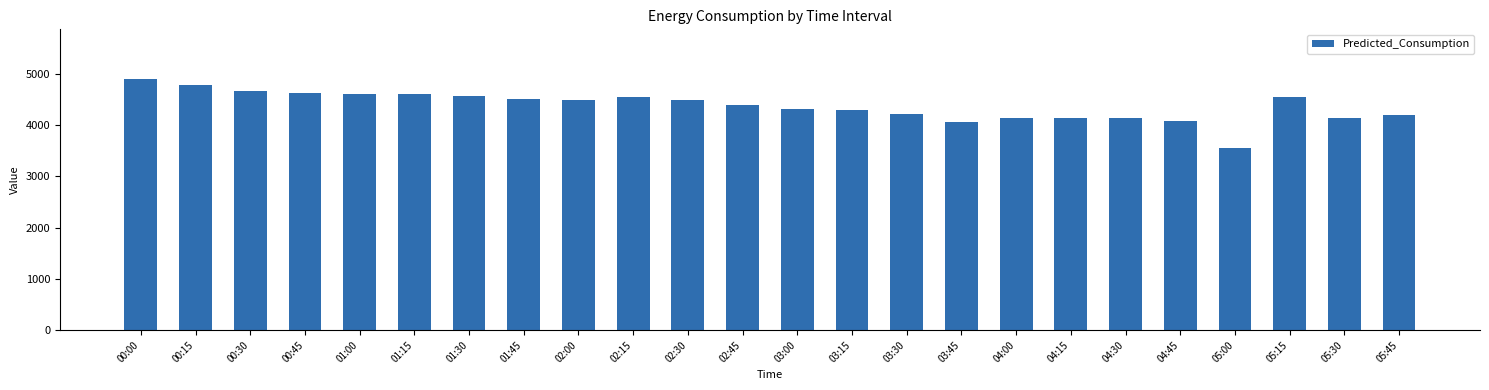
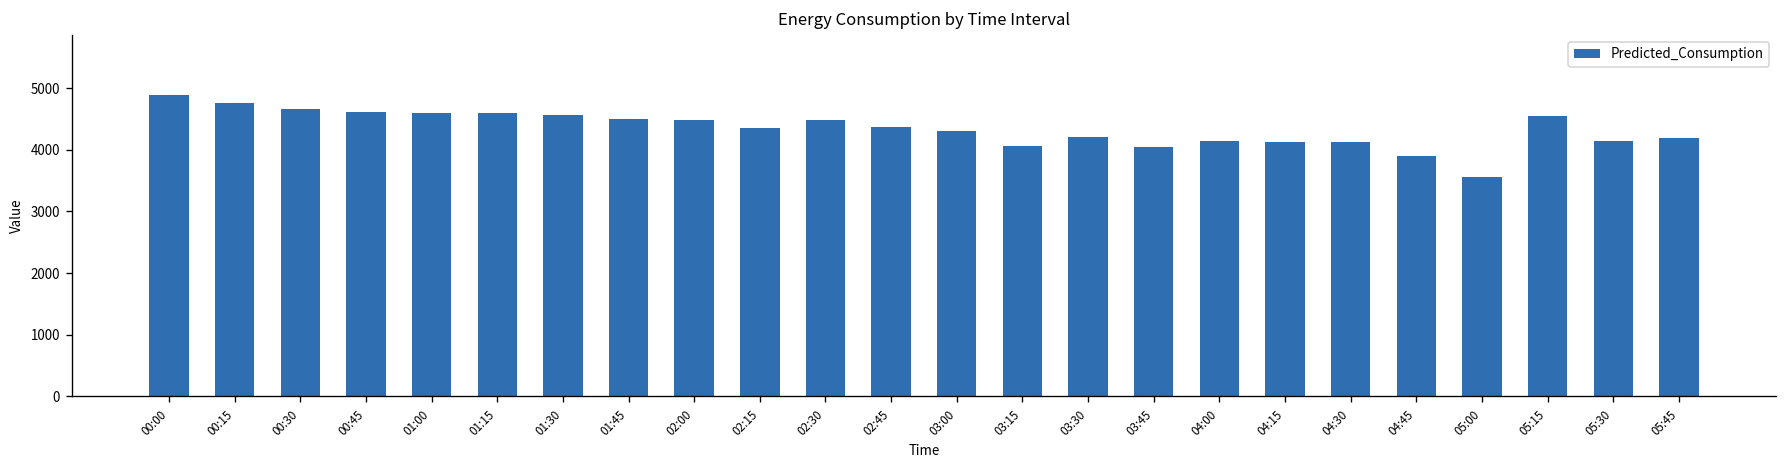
  {
    "00:00": 4900,
    "00:15": 4800,
    "00:30": 4700,
    "00:45": 4600,
    "01:00": 4600,
    "01:15": 4600,
    "01:30": 4600,
    "01:45": 4500,
    "02:00": 4500,
-   "02:15": 4500,
+   "02:15": 4400,
    "02:30": 4500,
    "02:45": 4400,
    "03:00": 4300,
-   "03:15": 4300,
+   "03:15": 4100,
    "03:30": 4200,
    "03:45": 4000,
    "04:00": 4100,
    "04:15": 4100,
    "04:30": 4100,
-   "04:45": 4100,
+   "04:45": 3900,
    "05:00": 3600,
    "05:15": 4500,
    "05:30": 4100,
    "05:45": 4200
  }
